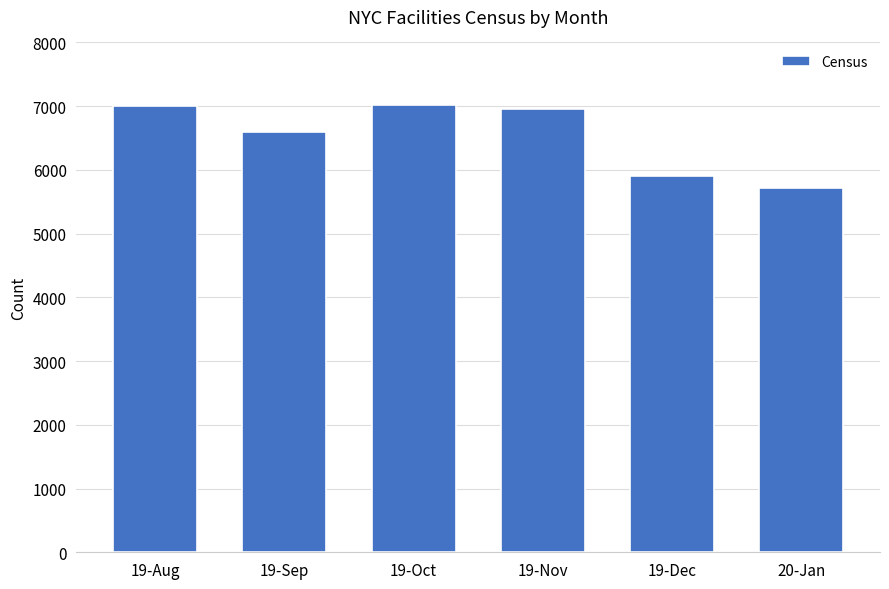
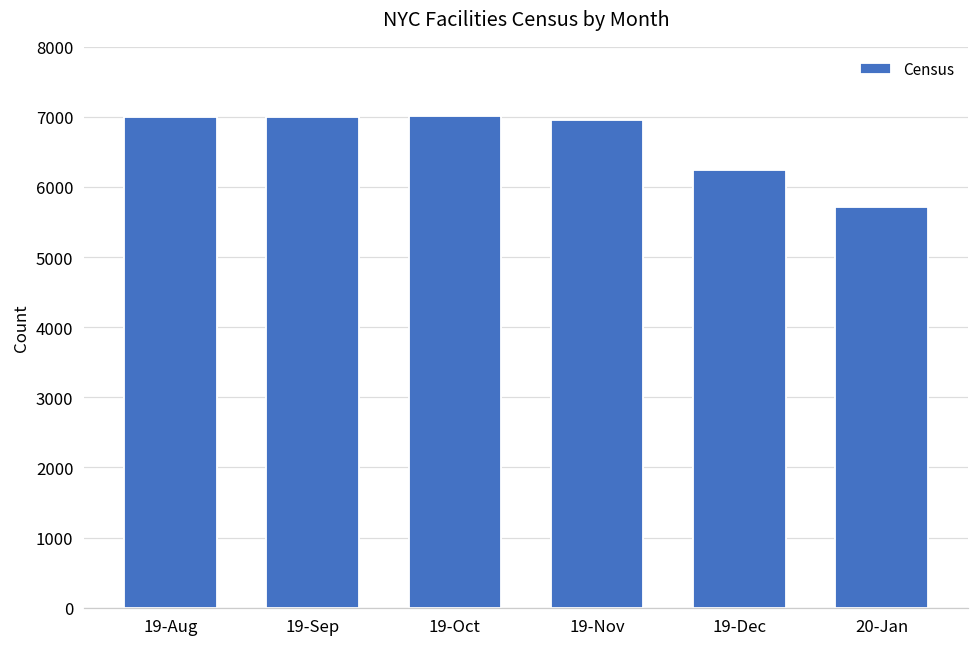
  {
    "19-Aug": 7000,
-   "19-Sep": 6600,
+   "19-Sep": 7000,
    "19-Oct": 7000,
    "19-Nov": 7000,
-   "19-Dec": 5900,
+   "19-Dec": 6200,
    "20-Jan": 5700
  }
